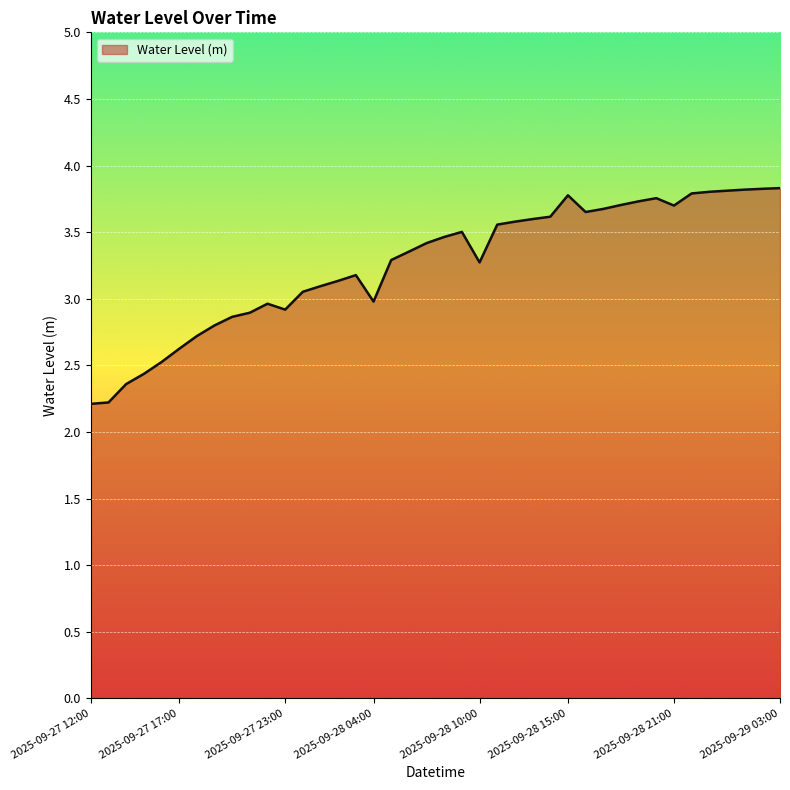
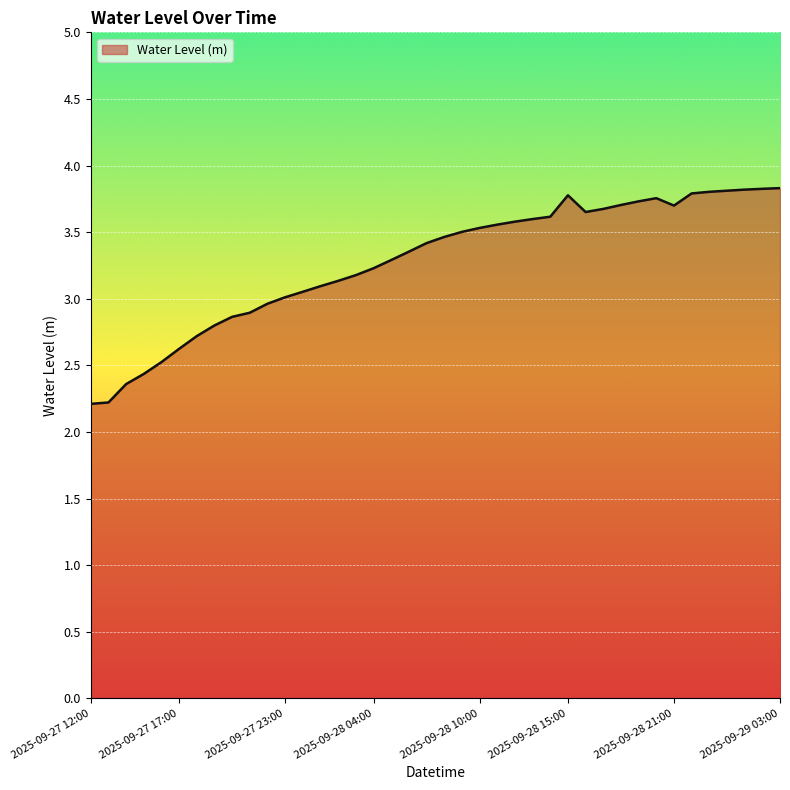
  {
    "2025-09-27 12:00": 2.21,
    "2025-09-27 17:00": 2.62,
-   "2025-09-27 23:00": 2.92,
-   "2025-09-28 04:00": 2.98,
-   "2025-09-28 10:00": 3.27,
+   "2025-09-27 23:00": 3.01,
+   "2025-09-28 04:00": 3.23,
+   "2025-09-28 10:00": 3.53,
    "2025-09-28 15:00": 3.78,
    "2025-09-28 21:00": 3.70,
    "2025-09-29 03:00": 3.83
  }
